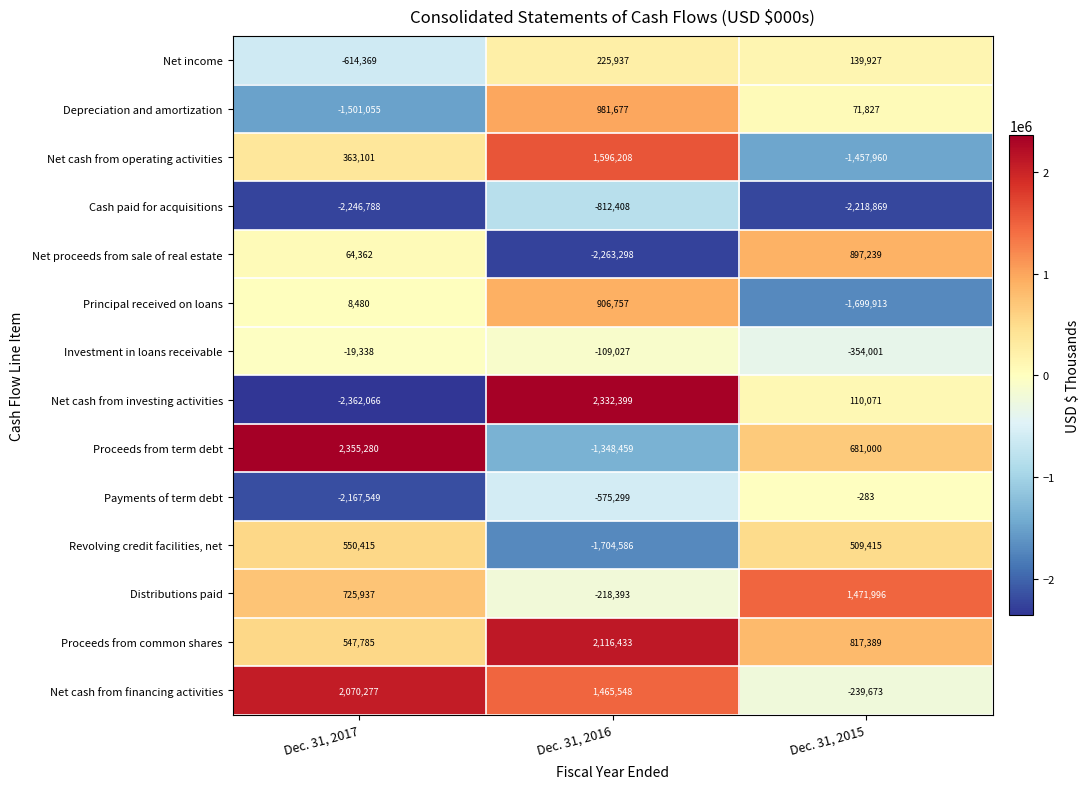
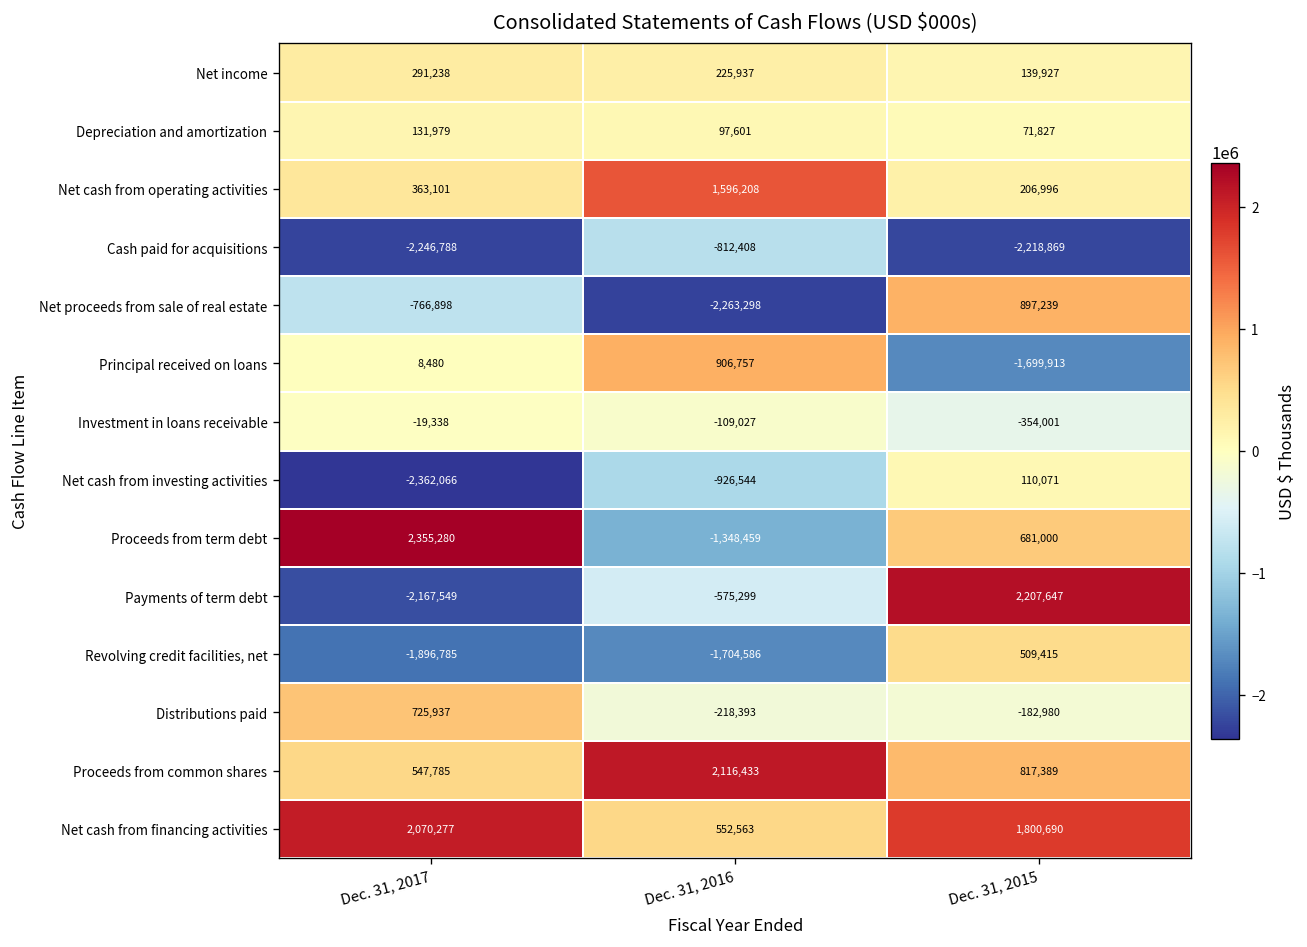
  {
    "Net income": {
-     "Dec. 31, 2017": "-614,369",
+     "Dec. 31, 2017": "291,238",
      "Dec. 31, 2016": "225,937",
      "Dec. 31, 2015": "139,927"
    },
    "Depreciation and amortization": {
-     "Dec. 31, 2017": "-1,501,055",
-     "Dec. 31, 2016": "981,677",
+     "Dec. 31, 2017": "131,979",
+     "Dec. 31, 2016": "97,601",
      "Dec. 31, 2015": "71,827"
    },
    "Net cash from operating activities": {
      "Dec. 31, 2017": "363,101",
      "Dec. 31, 2016": "1,596,208",
-     "Dec. 31, 2015": "-1,457,960"
+     "Dec. 31, 2015": "206,996"
    },
    "Cash paid for acquisitions": {
      "Dec. 31, 2017": "-2,246,788",
      "Dec. 31, 2016": "-812,408",
      "Dec. 31, 2015": "-2,218,869"
    },
    "Net proceeds from sale of real estate": {
-     "Dec. 31, 2017": "64,362",
+     "Dec. 31, 2017": "-766,898",
      "Dec. 31, 2016": "-2,263,298",
      "Dec. 31, 2015": "897,239"
    },
    "Principal received on loans": {
      "Dec. 31, 2017": "8,480",
      "Dec. 31, 2016": "906,757",
      "Dec. 31, 2015": "-1,699,913"
    },
    "Investment in loans receivable": {
      "Dec. 31, 2017": "-19,338",
      "Dec. 31, 2016": "-109,027",
      "Dec. 31, 2015": "-354,001"
    },
    "Net cash from investing activities": {
      "Dec. 31, 2017": "-2,362,066",
-     "Dec. 31, 2016": "2,332,399",
+     "Dec. 31, 2016": "-926,544",
      "Dec. 31, 2015": "110,071"
    },
    "Proceeds from term debt": {
      "Dec. 31, 2017": "2,355,280",
      "Dec. 31, 2016": "-1,348,459",
      "Dec. 31, 2015": "681,000"
    },
    "Payments of term debt": {
      "Dec. 31, 2017": "-2,167,549",
      "Dec. 31, 2016": "-575,299",
-     "Dec. 31, 2015": "-283"
+     "Dec. 31, 2015": "2,207,647"
    },
    "Revolving credit facilities, net": {
-     "Dec. 31, 2017": "550,415",
+     "Dec. 31, 2017": "-1,896,785",
      "Dec. 31, 2016": "-1,704,586",
      "Dec. 31, 2015": "509,415"
    },
    "Distributions paid": {
      "Dec. 31, 2017": "725,937",
      "Dec. 31, 2016": "-218,393",
-     "Dec. 31, 2015": "1,471,996"
+     "Dec. 31, 2015": "-182,980"
    },
    "Proceeds from common shares": {
      "Dec. 31, 2017": "547,785",
      "Dec. 31, 2016": "2,116,433",
      "Dec. 31, 2015": "817,389"
    },
    "Net cash from financing activities": {
      "Dec. 31, 2017": "2,070,277",
-     "Dec. 31, 2016": "1,465,548",
-     "Dec. 31, 2015": "-239,673"
+     "Dec. 31, 2016": "552,563",
+     "Dec. 31, 2015": "1,800,690"
    }
  }
